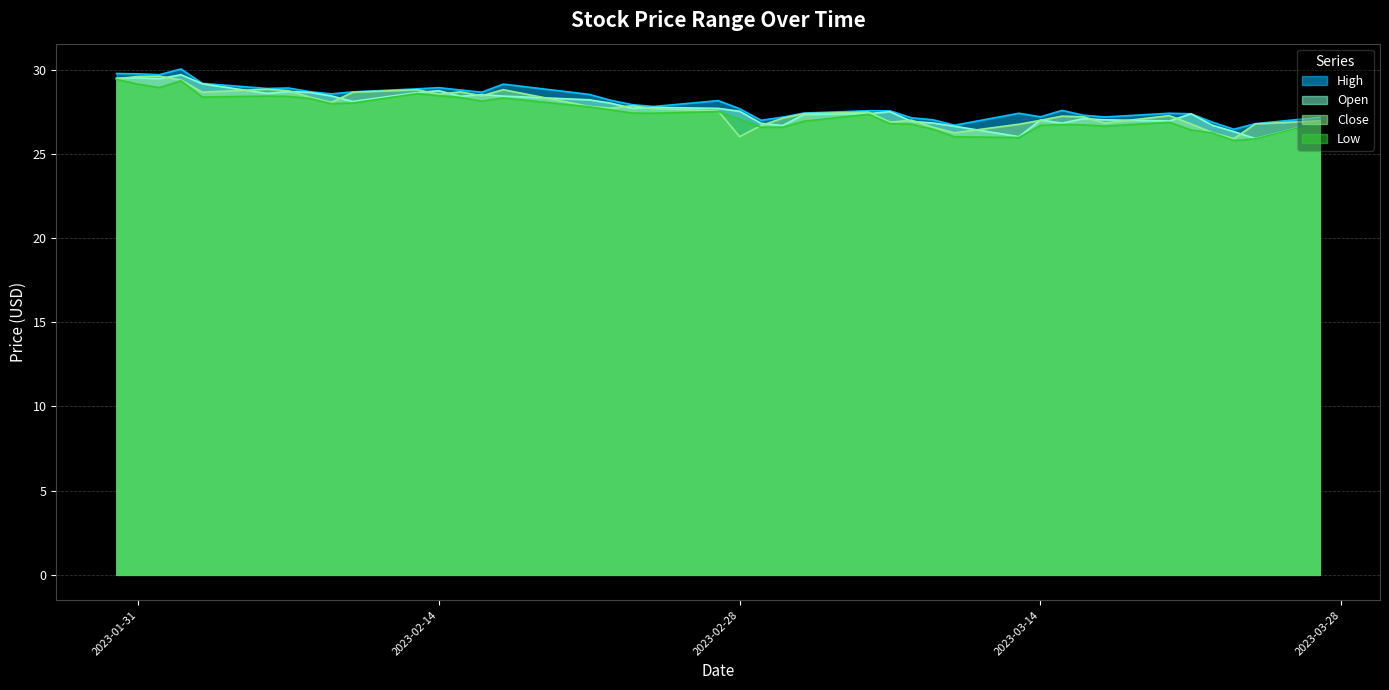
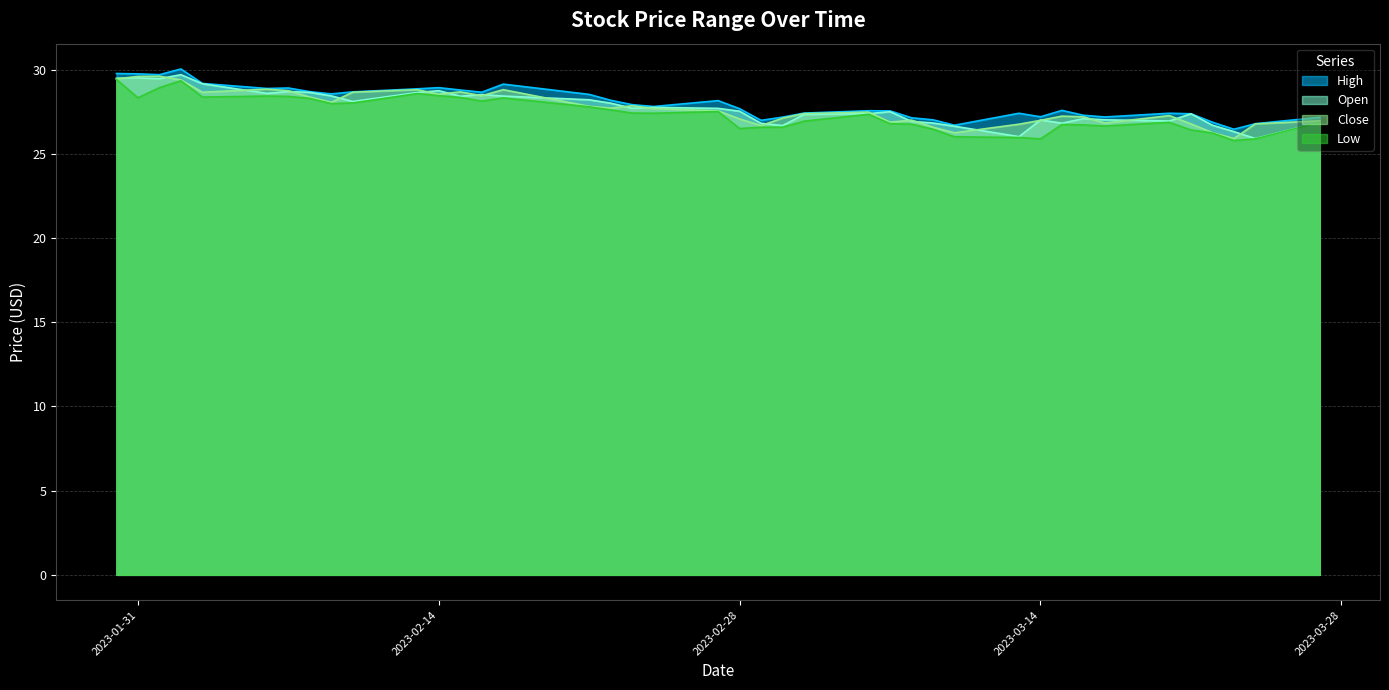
  {
    "High": {
      "2023-01-31": 29.8,
      "2023-02-14": 28.9,
      "2023-03-14": 27.2
    },
    "Open": {
      "2023-02-14": 28.8
    },
    "Close": {
-     "2023-02-28": 26.0
+     "2023-02-28": 27.1
    },
    "Low": {
-     "2023-01-31": 29.1,
-     "2023-02-28": 27.1,
-     "2023-03-14": 26.7
+     "2023-01-31": 28.3,
+     "2023-02-28": 26.5,
+     "2023-03-14": 25.9
    }
  }
